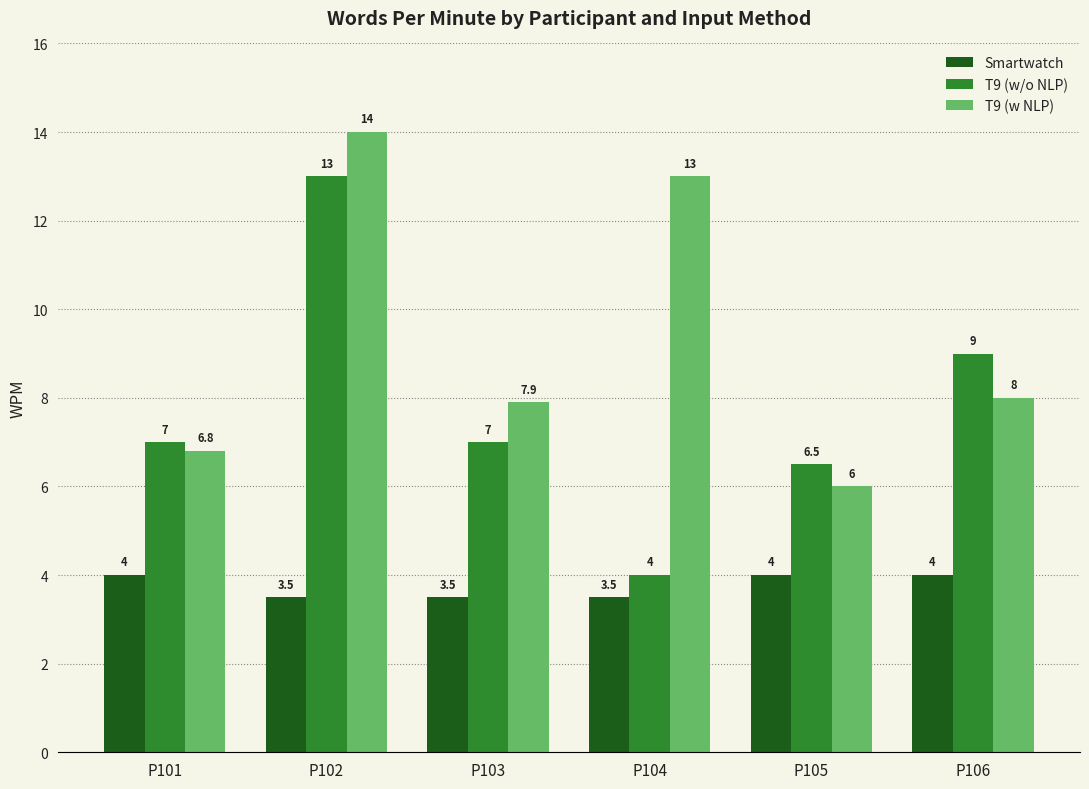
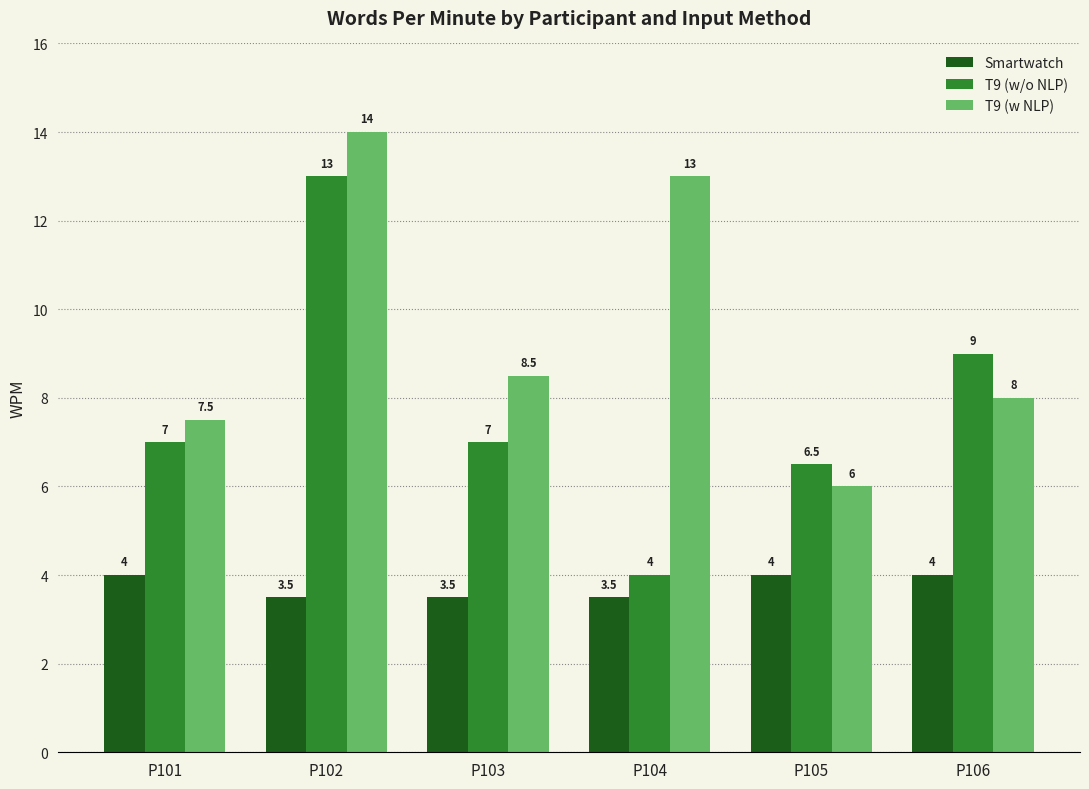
  {
    "T9 (w NLP)": {
-     "P101": 6.8,
+     "P101": 7.5,
      "P102": 14,
-     "P103": 7.9,
+     "P103": 8.5,
      "P104": 13,
      "P105": 6,
      "P106": 8
    }
  }
